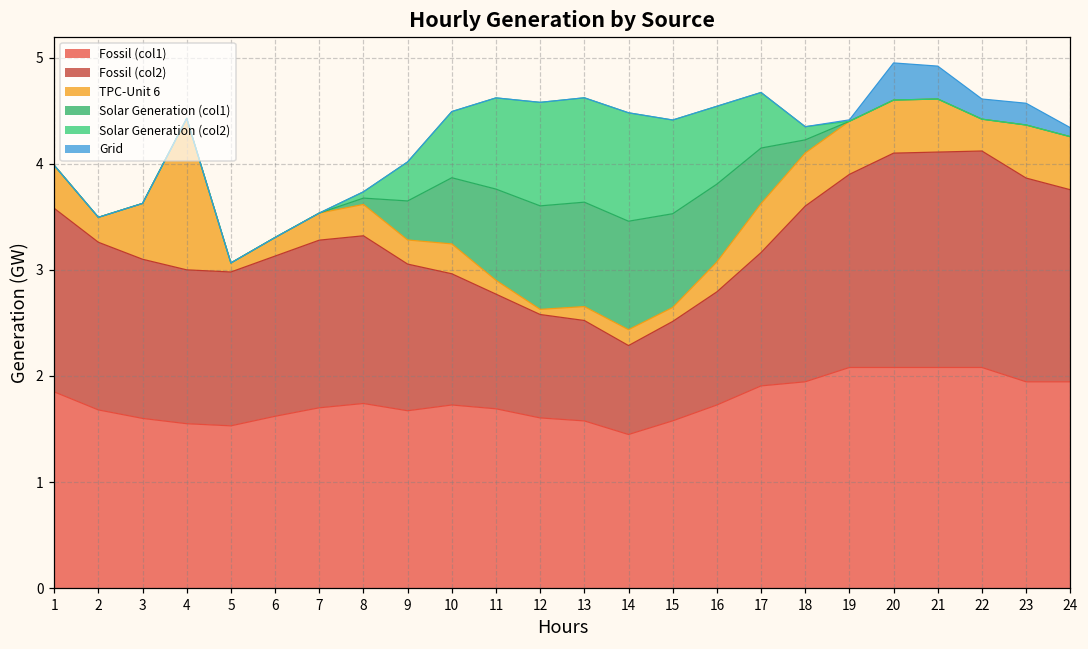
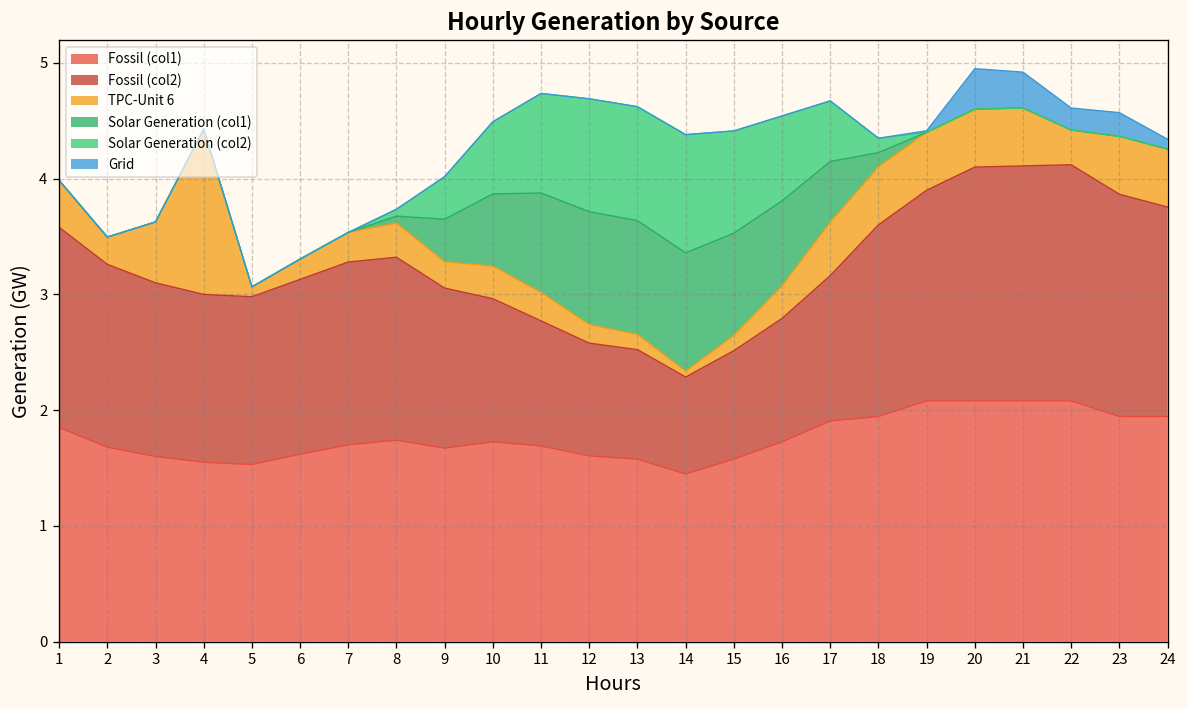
  {
    "TPC-Unit 6": {
      "8": 0.3,
      "9": 0.2,
      "10": 0.3,
-     "11": 0.1,
-     "12": 0.0,
+     "11": 0.2,
+     "12": 0.2,
      "13": 0.1,
-     "14": 0.1,
+     "14": 0.0,
      "15": 0.1,
      "16": 0.3,
      "17": 0.5,
      "18": 0.5
    },
    "Grid": {
      "20": 0.3,
      "21": 0.3,
      "22": 0.2,
      "23": 0.2,
      "24": 0.1
    }
  }
